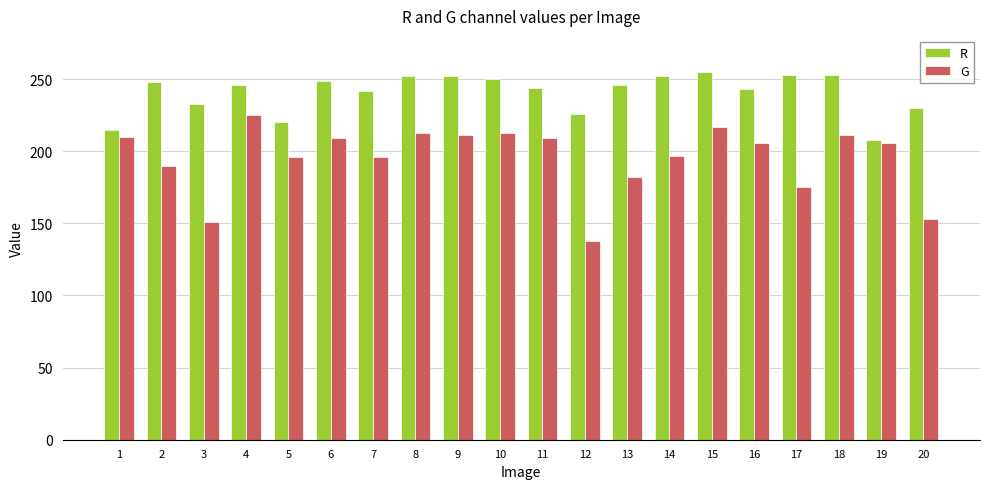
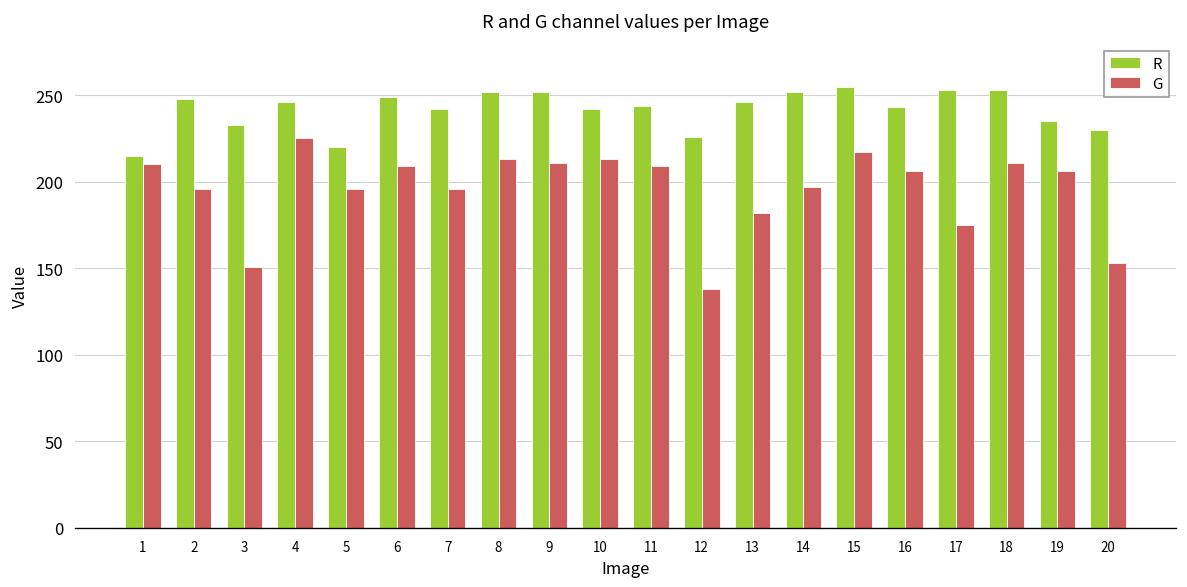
  {
    "R": {
      "1": 215,
      "2": 248,
      "3": 233,
      "4": 246,
      "5": 220,
      "6": 249,
      "7": 242,
      "8": 252,
      "9": 252,
-     "10": 250,
+     "10": 242,
      "11": 244,
      "12": 226,
      "13": 246,
      "14": 252,
      "15": 255,
      "16": 243,
      "17": 253,
      "18": 253,
-     "19": 208,
+     "19": 235,
      "20": 230
    },
    "G": {
      "1": 210,
-     "2": 190,
+     "2": 196,
      "3": 151,
      "4": 225,
      "5": 196,
      "6": 209,
      "7": 196,
      "8": 213,
      "9": 211,
      "10": 213,
      "11": 209,
      "12": 138,
      "13": 182,
      "14": 197,
      "15": 217,
      "16": 206,
      "17": 175,
      "18": 211,
      "19": 206,
      "20": 153
    }
  }
